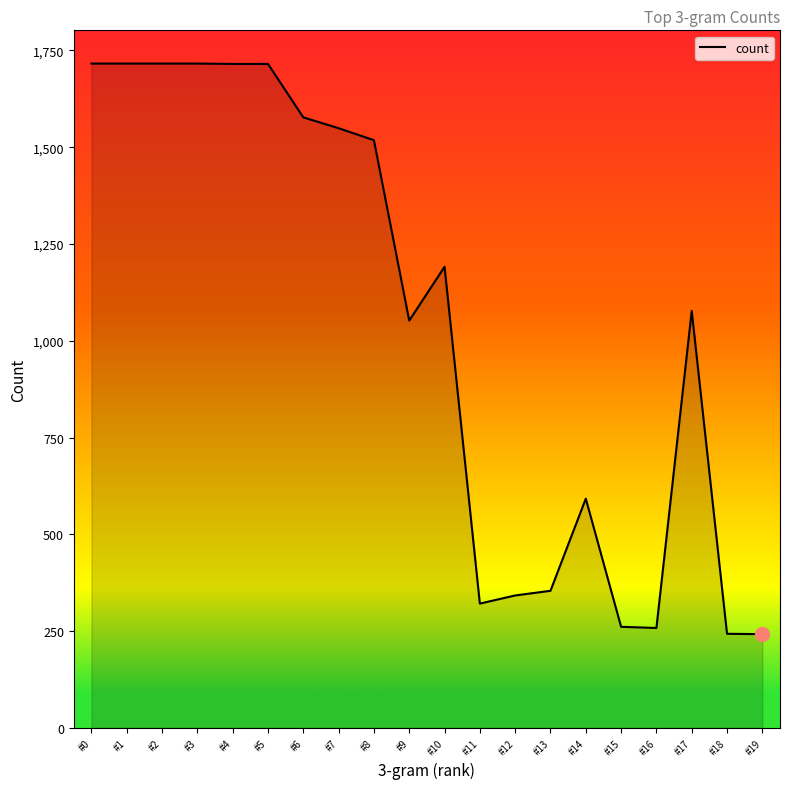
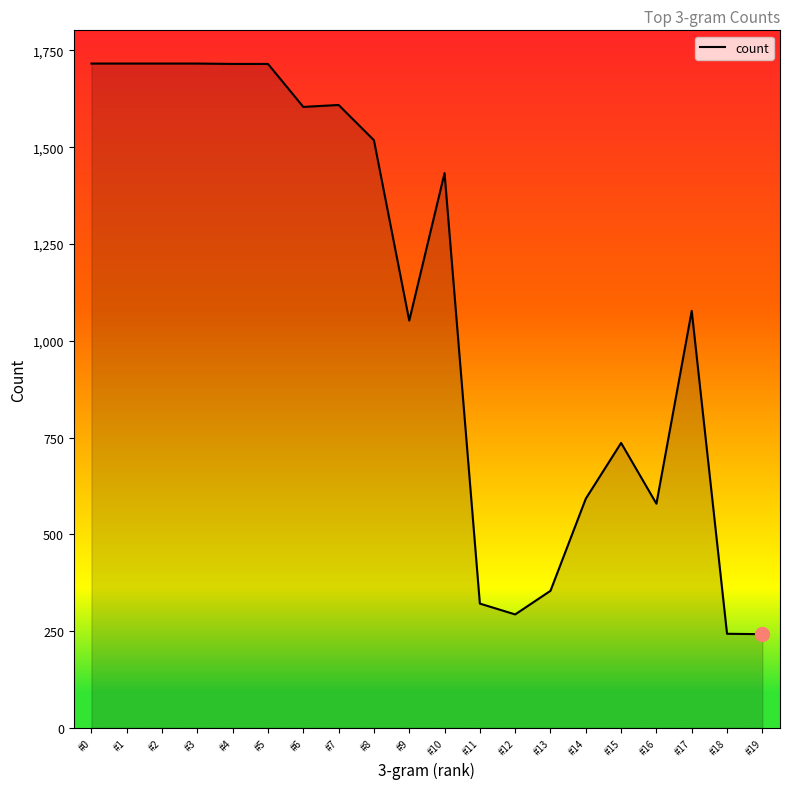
  {
    "count": {
      "#0": "1,720",
      "#1": "1,720",
      "#2": "1,720",
      "#3": "1,720",
      "#4": "1,720",
      "#5": "1,720",
-     "#6": "1,580",
-     "#7": "1,550",
+     "#6": "1,600",
+     "#7": "1,610",
      "#8": "1,520",
      "#9": "1,050",
-     "#10": "1,190",
+     "#10": "1,430",
      "#11": "320",
-     "#12": "340",
+     "#12": "290",
      "#13": "350",
      "#14": "590",
-     "#15": "260",
-     "#16": "260",
+     "#15": "740",
+     "#16": "580",
      "#17": "1,080",
      "#18": "240"
    }
  }
